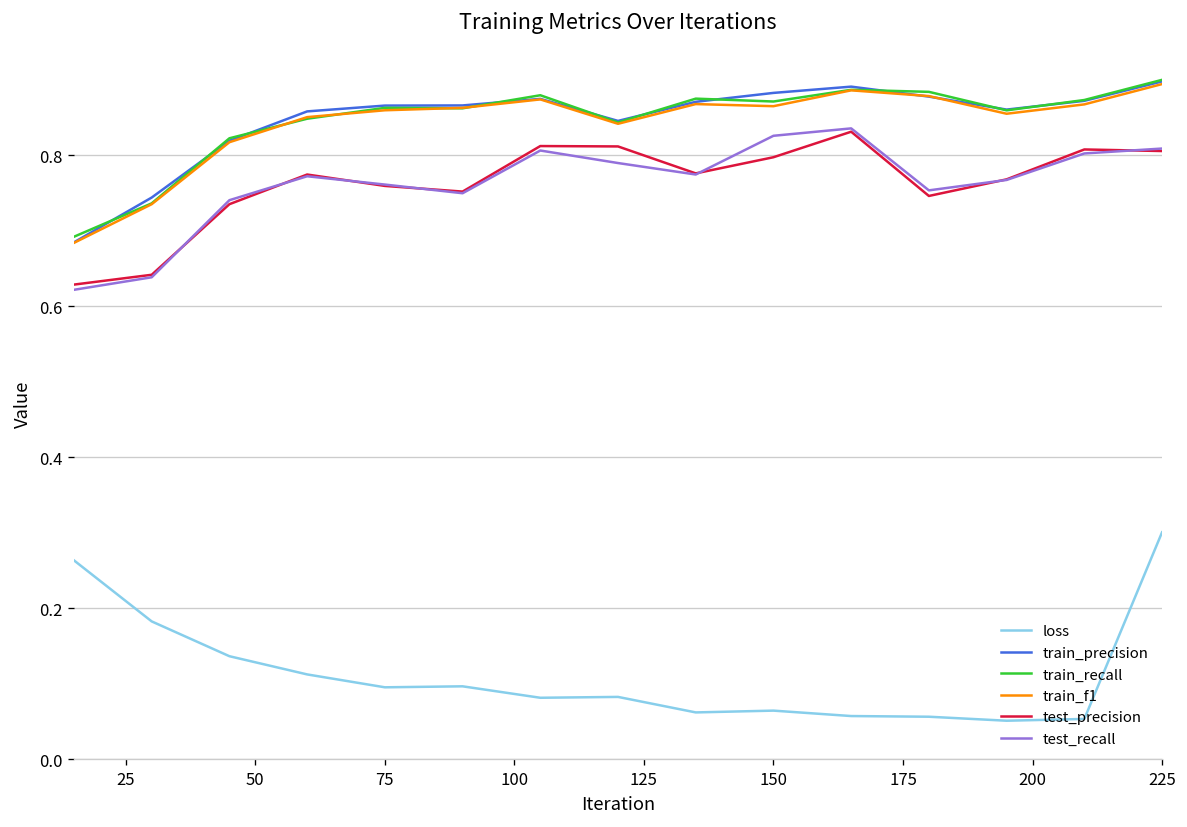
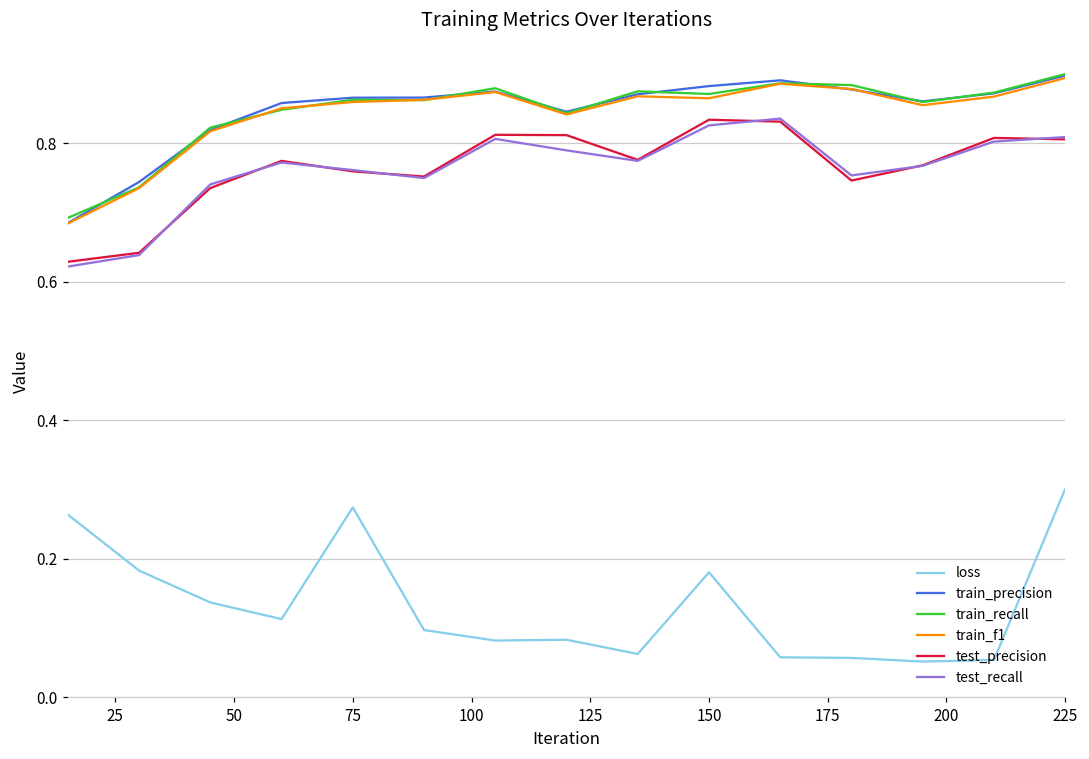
  {
    "loss": {
-     "75": 0.10,
-     "150": 0.06,
+     "75": 0.27,
+     "150": 0.18,
      "225": 0.30
    },
    "train_precision": {
      "150": 0.88
    },
    "train_recall": {
      "150": 0.87
    },
    "train_f1": {
      "150": 0.87
    },
    "test_precision": {
-     "150": 0.80
+     "150": 0.83
    },
    "test_recall": {
      "150": 0.83
    }
  }
